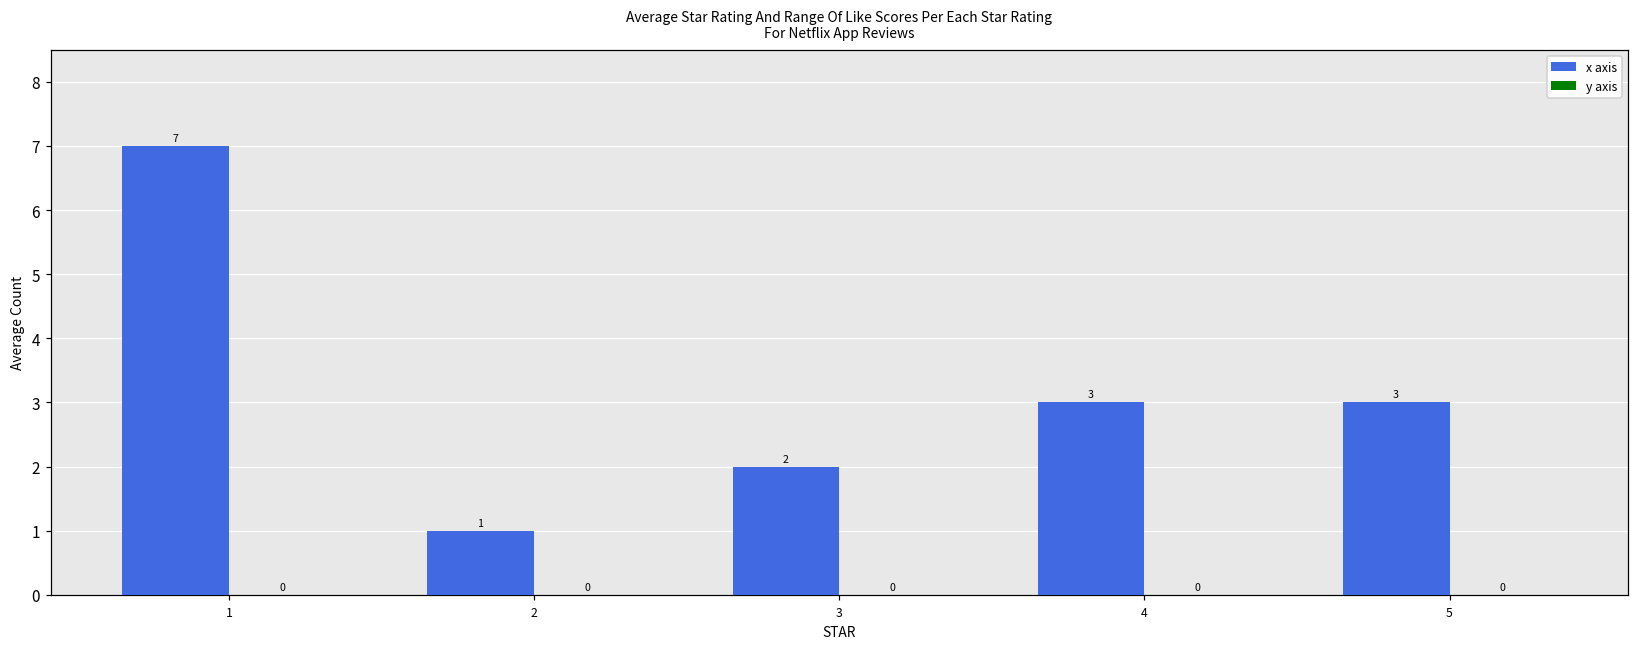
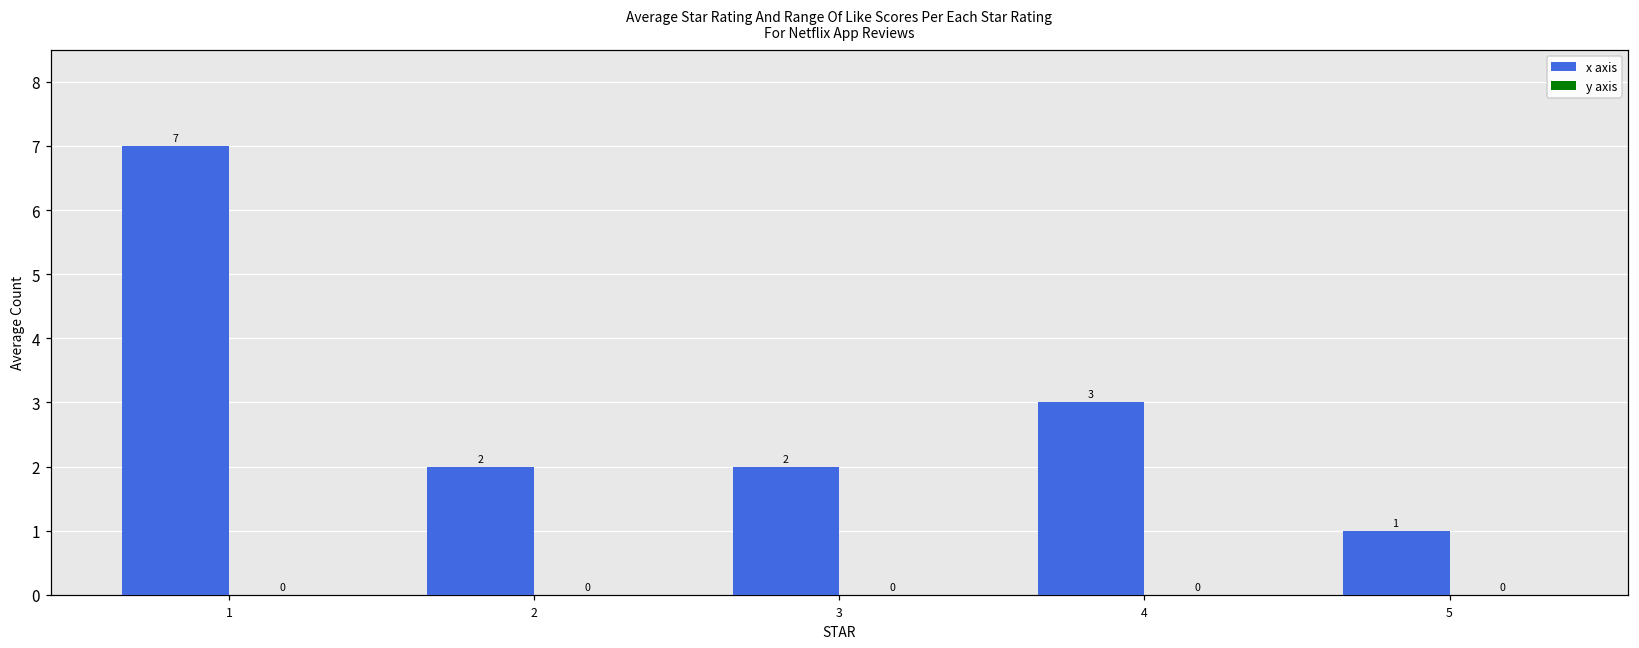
  {
    "x axis": {
      "1": 7,
-     "2": 1,
+     "2": 2,
      "3": 2,
      "4": 3,
-     "5": 3
+     "5": 1
    },
    "y axis": {
      "1": 0,
      "2": 0,
      "3": 0,
      "4": 0,
      "5": 0
    }
  }
